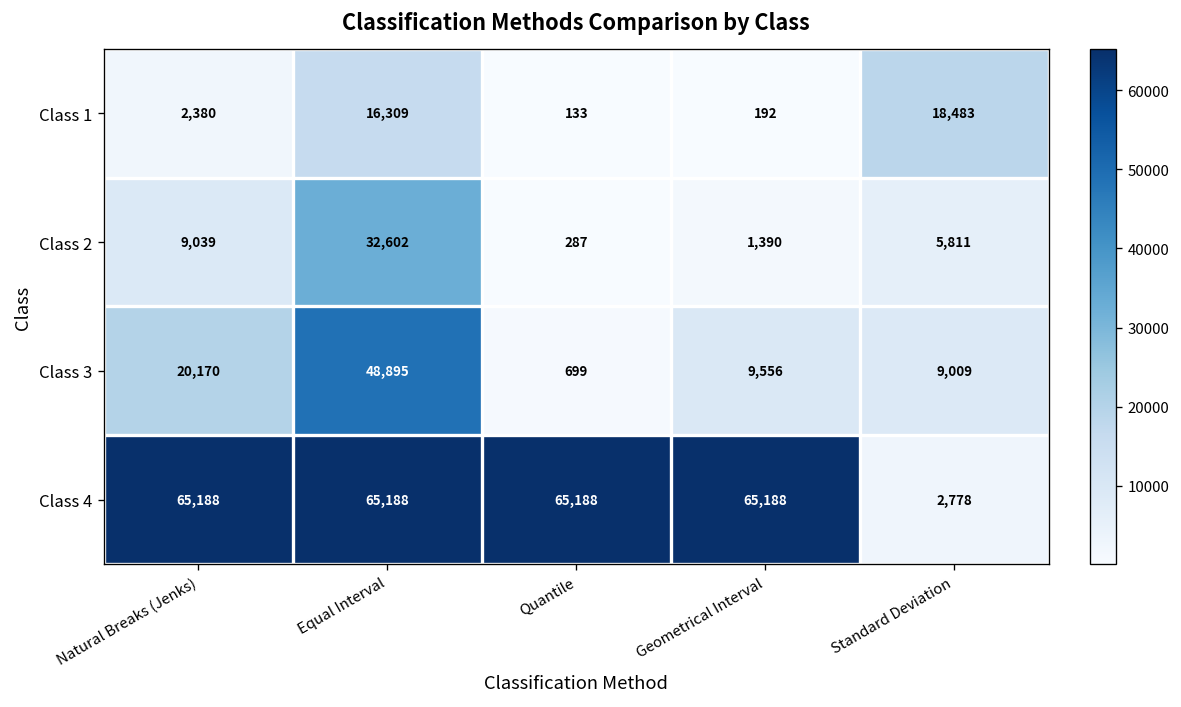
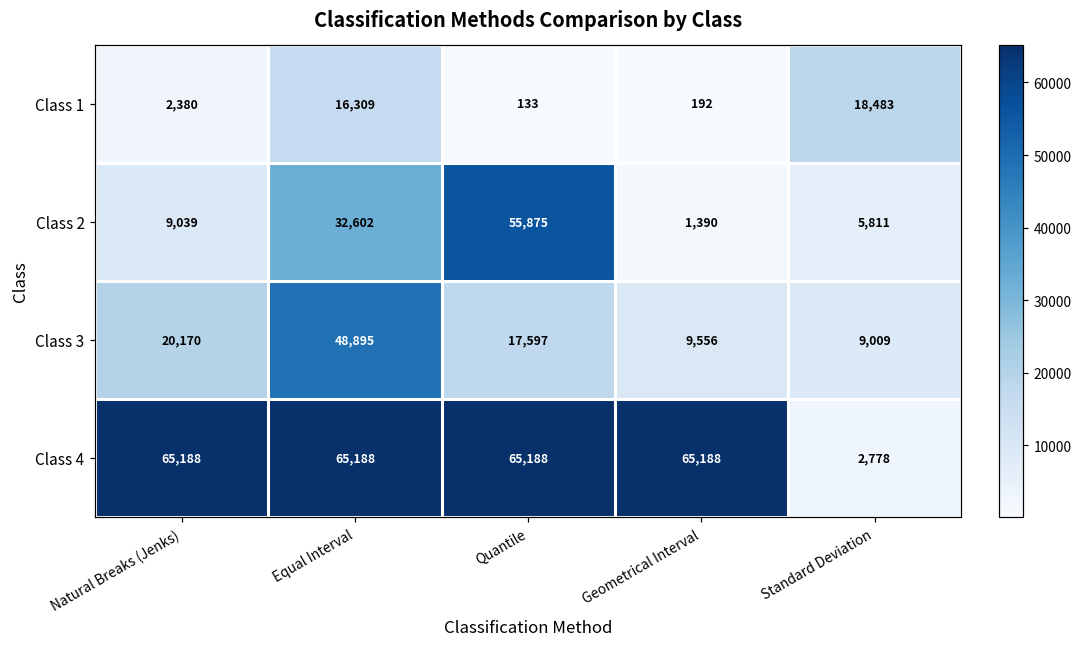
  {
    "Class 1": {
      "Natural Breaks (Jenks)": "2,380",
      "Equal Interval": "16,309",
      "Quantile": "133",
      "Geometrical Interval": "192",
      "Standard Deviation": "18,483"
    },
    "Class 2": {
      "Natural Breaks (Jenks)": "9,039",
      "Equal Interval": "32,602",
-     "Quantile": "287",
+     "Quantile": "55,875",
      "Geometrical Interval": "1,390",
      "Standard Deviation": "5,811"
    },
    "Class 3": {
      "Natural Breaks (Jenks)": "20,170",
      "Equal Interval": "48,895",
-     "Quantile": "699",
+     "Quantile": "17,597",
      "Geometrical Interval": "9,556",
      "Standard Deviation": "9,009"
    },
    "Class 4": {
      "Natural Breaks (Jenks)": "65,188",
      "Equal Interval": "65,188",
      "Quantile": "65,188",
      "Geometrical Interval": "65,188",
      "Standard Deviation": "2,778"
    }
  }
